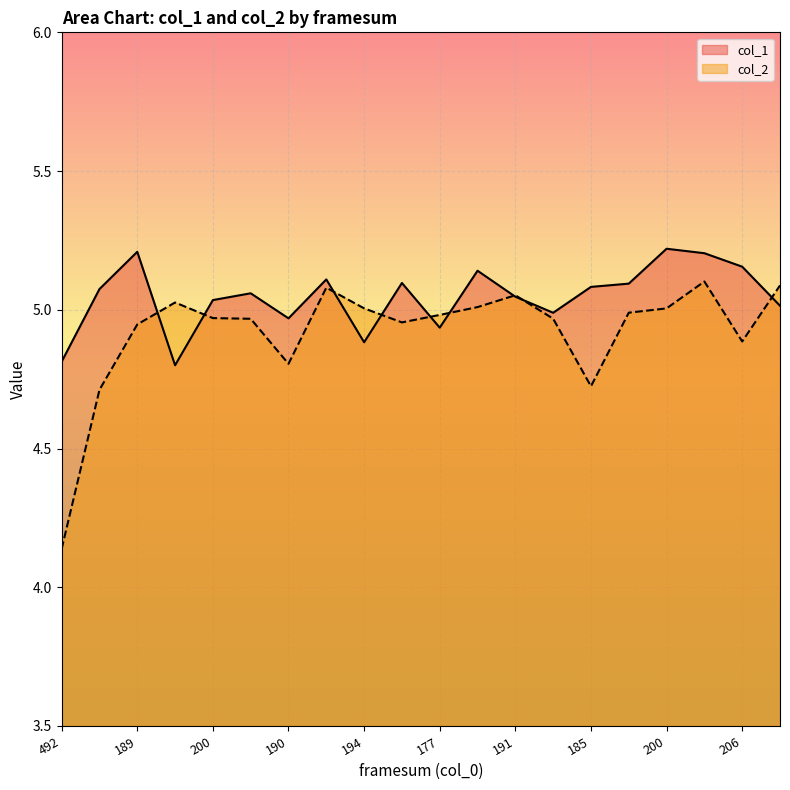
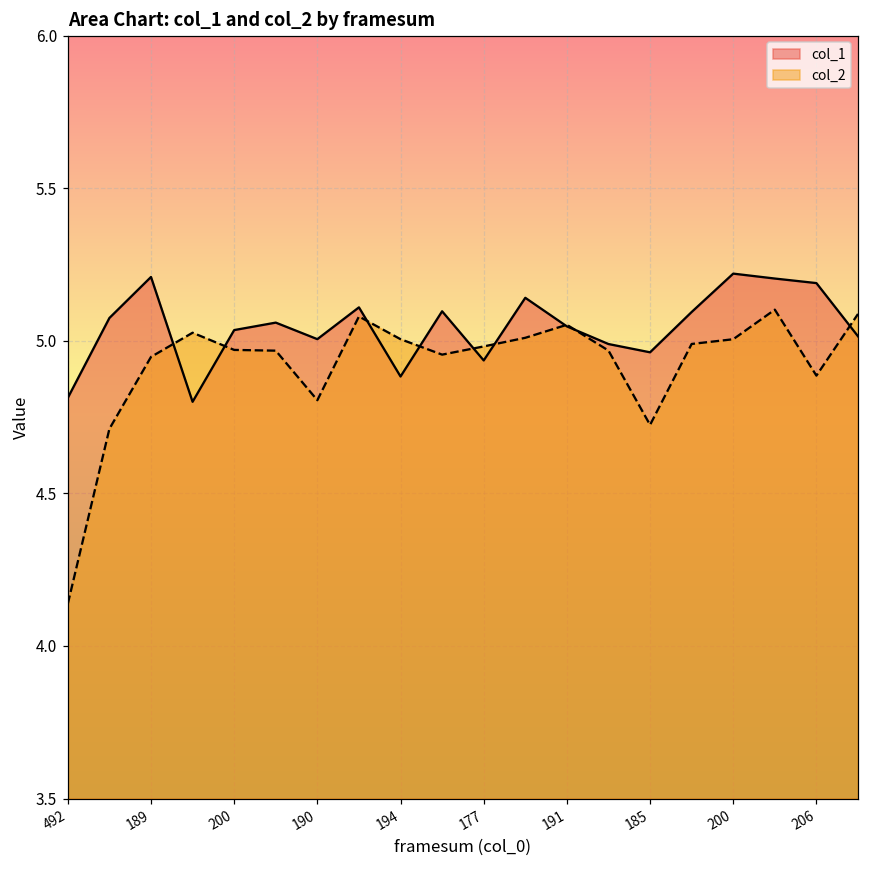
  {
    "col_1": {
      "492": 4.81,
      "189": 5.21,
-     "190": 4.97,
+     "190": 5.01,
      "194": 4.88,
      "177": 4.94,
-     "185": 5.08,
-     "206": 5.16
+     "185": 4.96,
+     "206": 5.19
    },
    "col_2": {
      "492": 4.14,
      "189": 4.95,
      "190": 4.81,
      "194": 5.01,
      "177": 4.98,
      "185": 4.72,
      "206": 4.89
    }
  }
